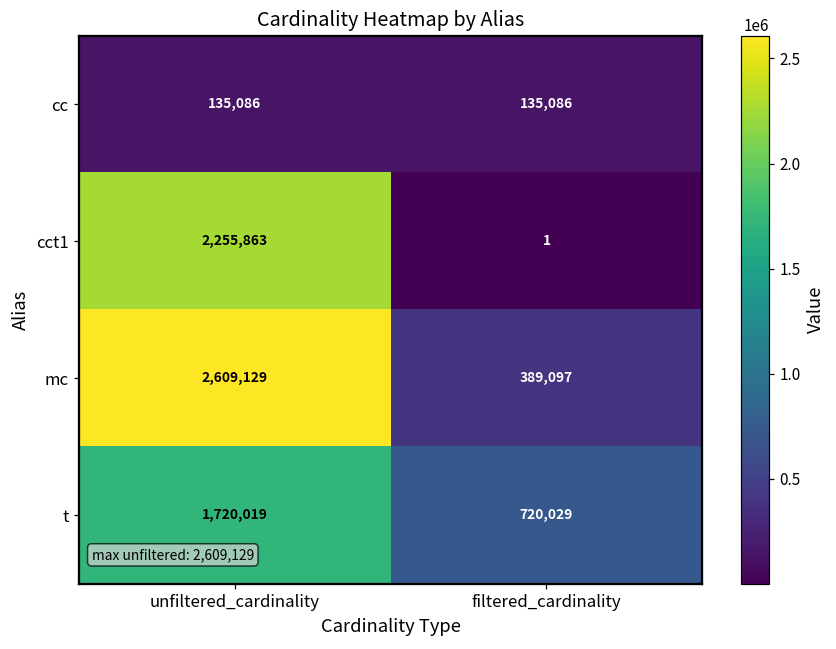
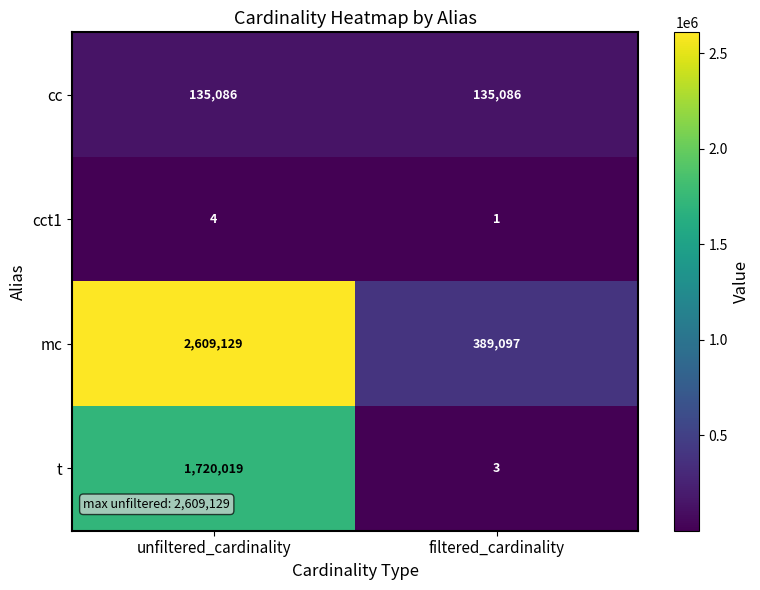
  {
    "cc": {
      "unfiltered_cardinality": "135,086",
      "filtered_cardinality": "135,086"
    },
    "cct1": {
-     "unfiltered_cardinality": "2,255,863",
+     "unfiltered_cardinality": "4",
      "filtered_cardinality": "1"
    },
    "mc": {
      "unfiltered_cardinality": "2,609,129",
      "filtered_cardinality": "389,097"
    },
    "t": {
      "unfiltered_cardinality": "1,720,019",
-     "filtered_cardinality": "720,029"
+     "filtered_cardinality": "3"
    }
  }
